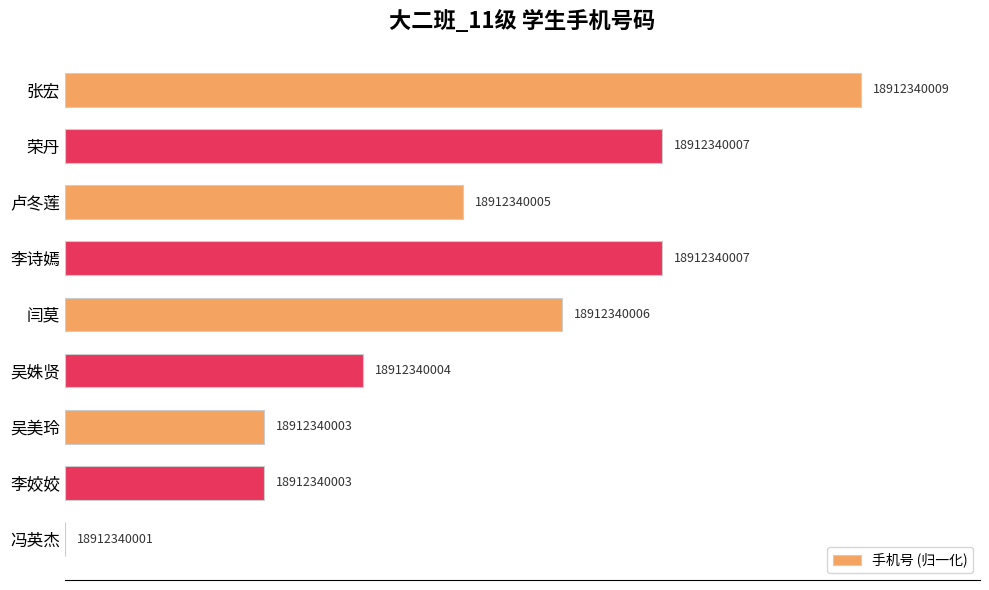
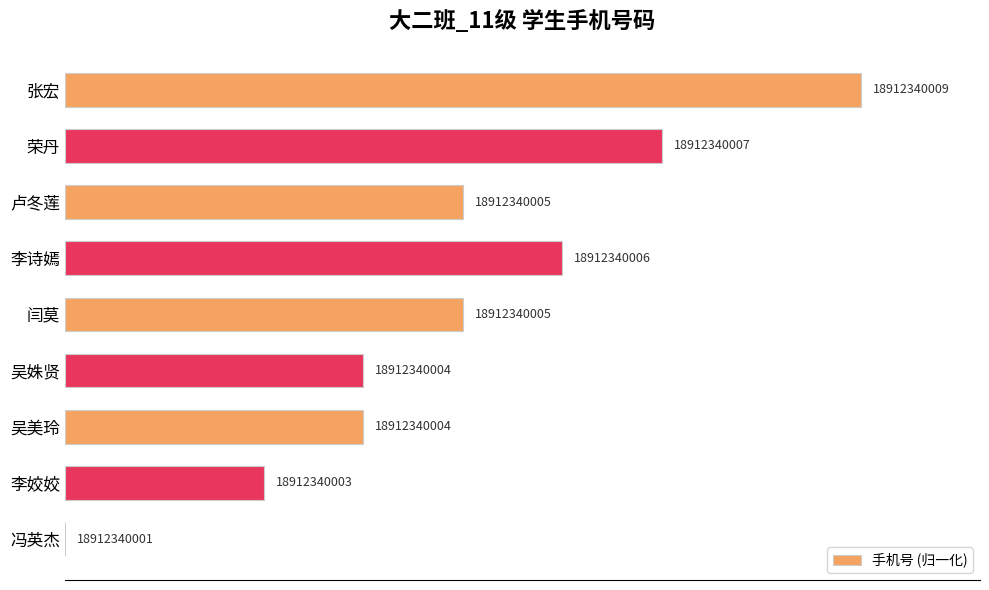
  {
-   "李诗嫣": 18912340007,
-   "闫莫": 18912340006,
-   "吴美玲": 18912340003
+   "李诗嫣": 18912340006,
+   "闫莫": 18912340005,
+   "吴美玲": 18912340004
  }
